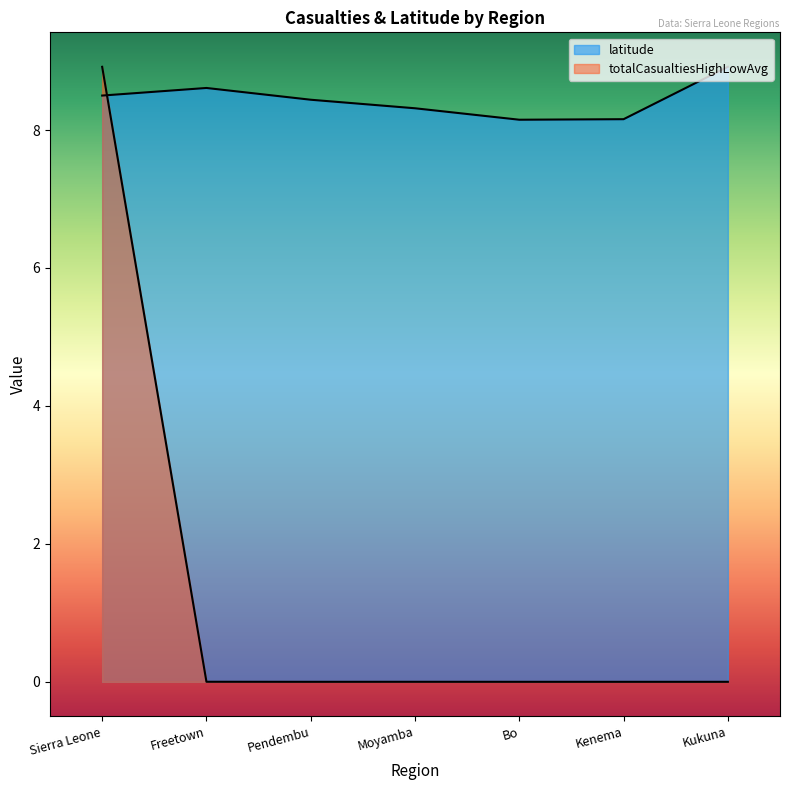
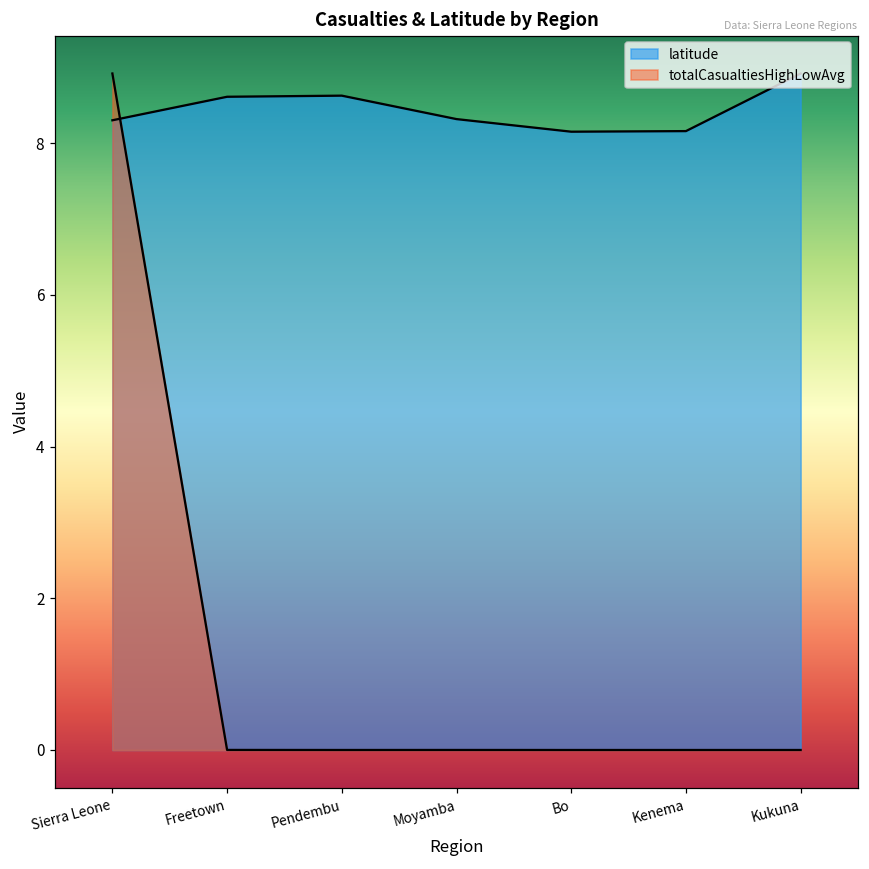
  {
    "latitude": {
-     "Sierra Leone": 8.5,
+     "Sierra Leone": 8.3,
      "Freetown": 8.6,
-     "Pendembu": 8.4,
+     "Pendembu": 8.6,
      "Moyamba": 8.3,
      "Bo": 8.1,
      "Kenema": 8.2
    },
    "totalCasualtiesHighLowAvg": {
      "Sierra Leone": 8.9,
      "Freetown": 0.0,
      "Pendembu": 0.0,
      "Moyamba": 0.0,
      "Bo": 0.0,
      "Kenema": 0.0,
      "Kukuna": 0.0
    }
  }
